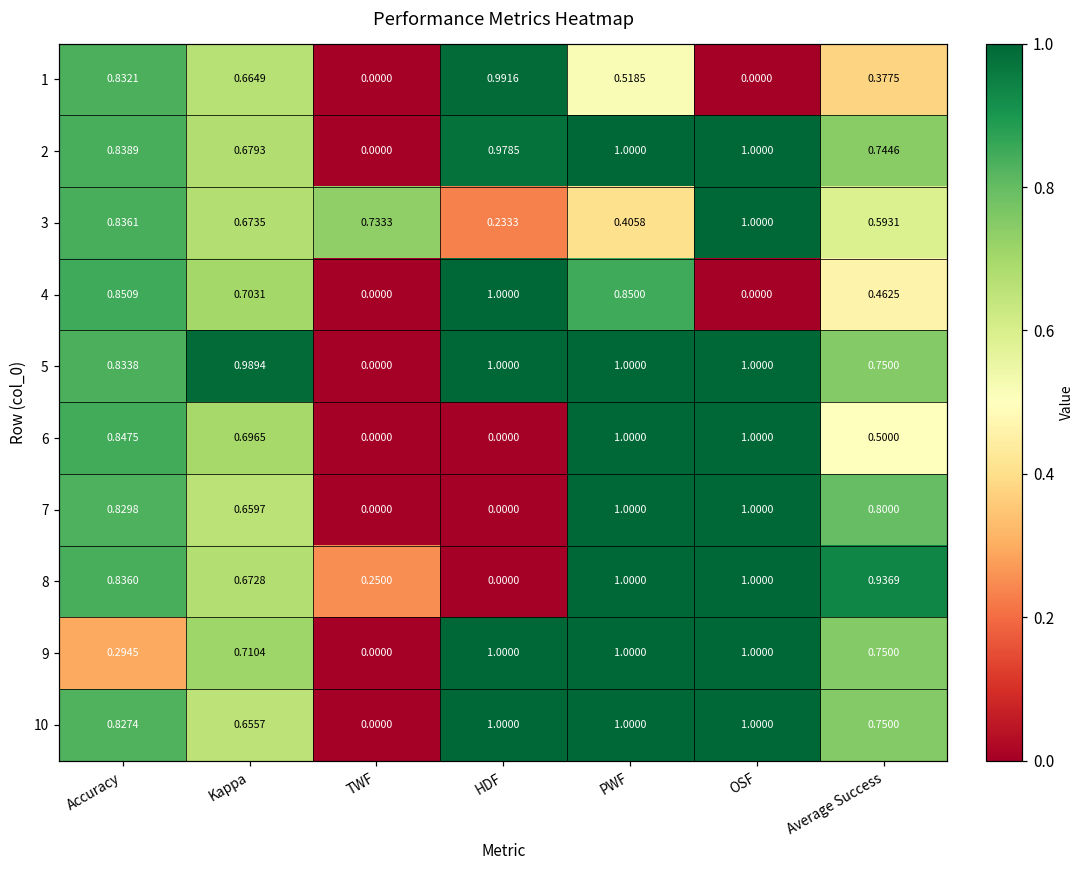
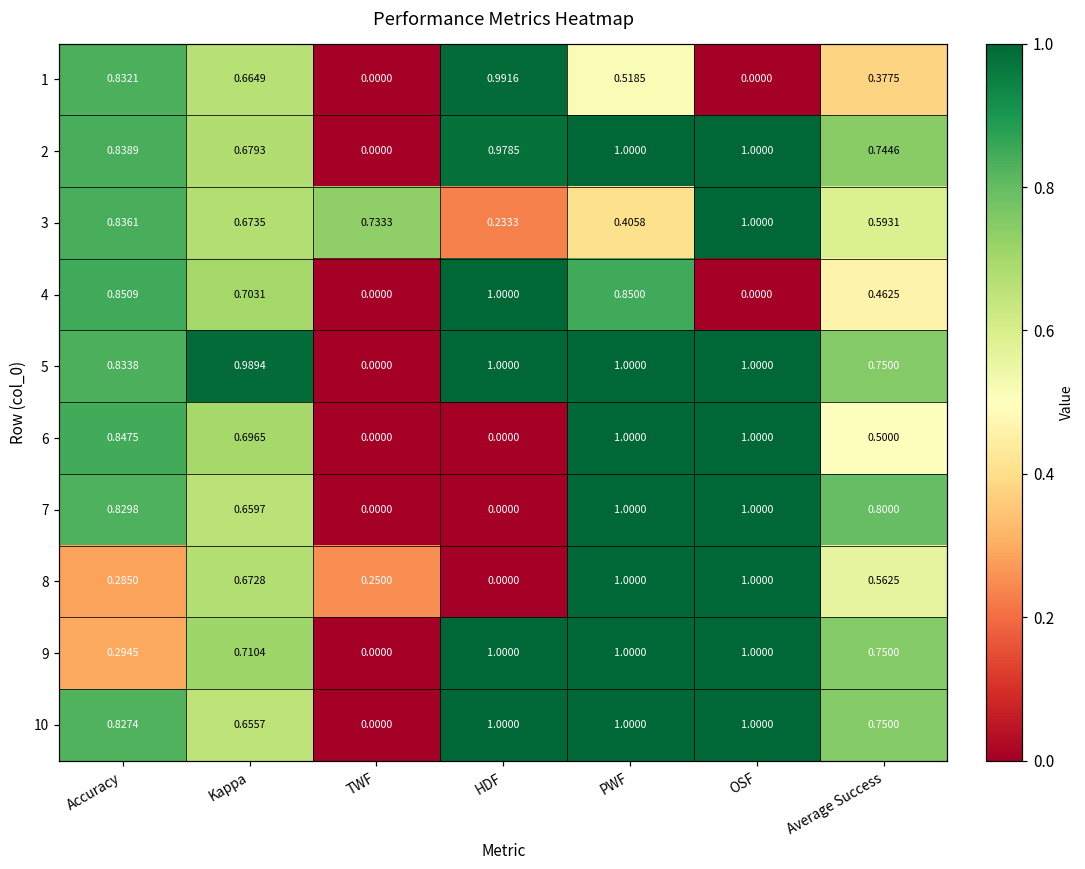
  {
    "1": {
      "Accuracy": 0.8321,
      "Kappa": 0.6649,
      "TWF": 0.0000,
      "HDF": 0.9916,
      "PWF": 0.5185,
      "OSF": 0.0000,
      "Average Success": 0.3775
    },
    "2": {
      "Accuracy": 0.8389,
      "Kappa": 0.6793,
      "TWF": 0.0000,
      "HDF": 0.9785,
      "PWF": 1.0000,
      "OSF": 1.0000,
      "Average Success": 0.7446
    },
    "3": {
      "Accuracy": 0.8361,
      "Kappa": 0.6735,
      "TWF": 0.7333,
      "HDF": 0.2333,
      "PWF": 0.4058,
      "OSF": 1.0000,
      "Average Success": 0.5931
    },
    "4": {
      "Accuracy": 0.8509,
      "Kappa": 0.7031,
      "TWF": 0.0000,
      "HDF": 1.0000,
      "PWF": 0.8500,
      "OSF": 0.0000,
      "Average Success": 0.4625
    },
    "5": {
      "Accuracy": 0.8338,
      "Kappa": 0.9894,
      "TWF": 0.0000,
      "HDF": 1.0000,
      "PWF": 1.0000,
      "OSF": 1.0000,
      "Average Success": 0.7500
    },
    "6": {
      "Accuracy": 0.8475,
      "Kappa": 0.6965,
      "TWF": 0.0000,
      "HDF": 0.0000,
      "PWF": 1.0000,
      "OSF": 1.0000,
      "Average Success": 0.5000
    },
    "7": {
      "Accuracy": 0.8298,
      "Kappa": 0.6597,
      "TWF": 0.0000,
      "HDF": 0.0000,
      "PWF": 1.0000,
      "OSF": 1.0000,
      "Average Success": 0.8000
    },
    "8": {
-     "Accuracy": 0.8360,
+     "Accuracy": 0.2850,
      "Kappa": 0.6728,
      "TWF": 0.2500,
      "HDF": 0.0000,
      "PWF": 1.0000,
      "OSF": 1.0000,
-     "Average Success": 0.9369
+     "Average Success": 0.5625
    },
    "9": {
      "Accuracy": 0.2945,
      "Kappa": 0.7104,
      "TWF": 0.0000,
      "HDF": 1.0000,
      "PWF": 1.0000,
      "OSF": 1.0000,
      "Average Success": 0.7500
    },
    "10": {
      "Accuracy": 0.8274,
      "Kappa": 0.6557,
      "TWF": 0.0000,
      "HDF": 1.0000,
      "PWF": 1.0000,
      "OSF": 1.0000,
      "Average Success": 0.7500
    }
  }
